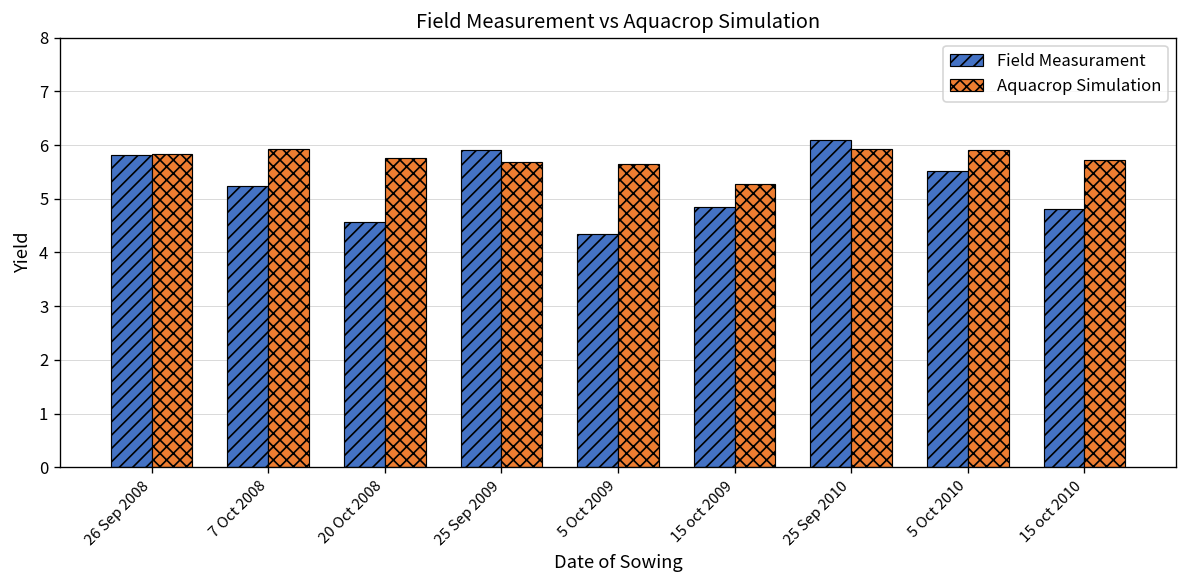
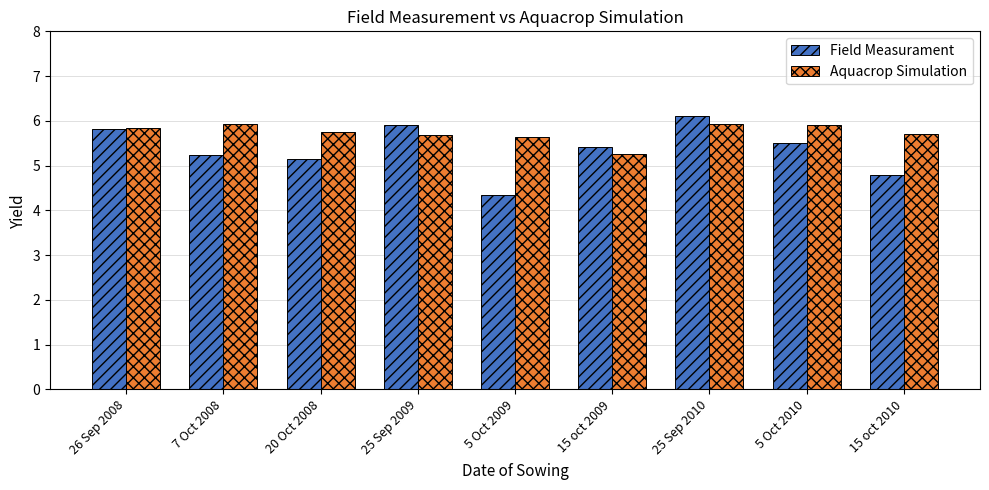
  {
    "Field Measurament": {
      "26 Sep 2008": 5.8,
      "7 Oct 2008": 5.2,
-     "20 Oct 2008": 4.6,
+     "20 Oct 2008": 5.2,
      "25 Sep 2009": 5.9,
      "5 Oct 2009": 4.4,
-     "15 oct 2009": 4.9,
+     "15 oct 2009": 5.4,
      "25 Sep 2010": 6.1,
      "5 Oct 2010": 5.5,
      "15 oct 2010": 4.8
    },
    "Aquacrop Simulation": {
      "26 Sep 2008": 5.8,
      "7 Oct 2008": 5.9,
      "20 Oct 2008": 5.8,
      "25 Sep 2009": 5.7,
      "5 Oct 2009": 5.6,
      "15 oct 2009": 5.3,
      "25 Sep 2010": 5.9,
      "5 Oct 2010": 5.9,
      "15 oct 2010": 5.7
    }
  }
